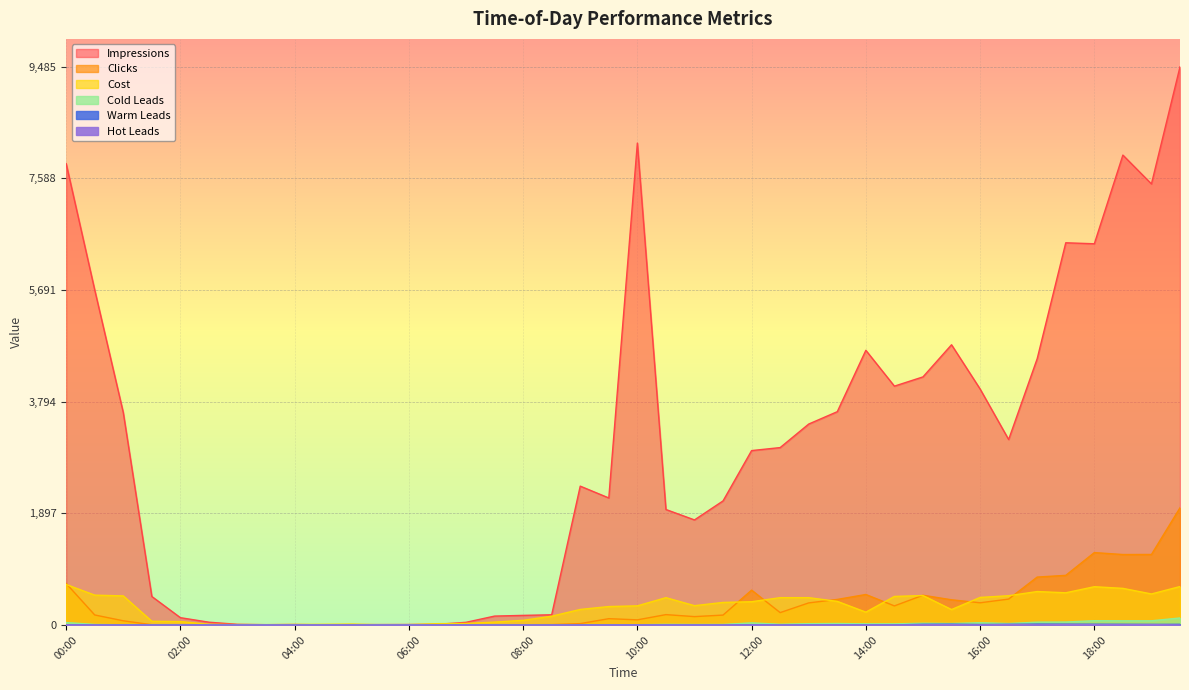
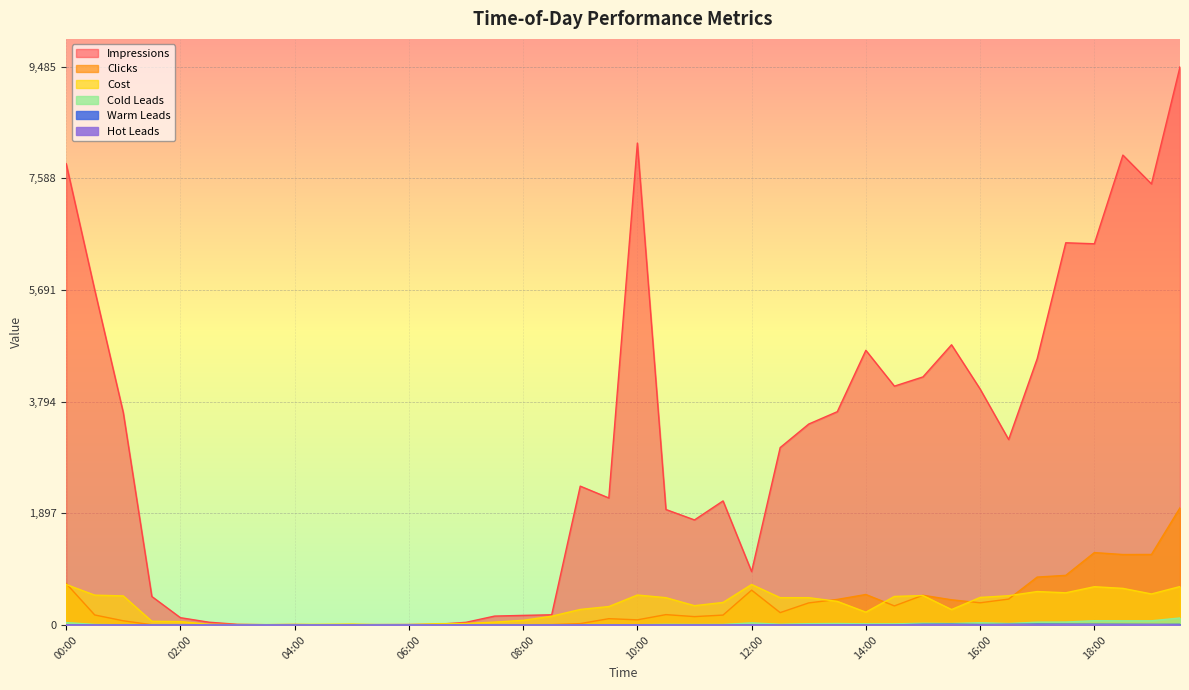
  {
    "Impressions": {
      "00:00": "7,800",
      "02:00": "100",
      "08:00": "200",
      "10:00": "8,200",
-     "12:00": "3,000",
+     "12:00": "900",
      "14:00": "4,700",
      "16:00": "4,000",
      "18:00": "6,500"
    },
    "Clicks": {
      "10:00": "100",
      "12:00": "600",
      "14:00": "500",
      "16:00": "400",
      "18:00": "1,200"
    },
    "Cost": {
      "02:00": "100",
      "08:00": "100",
-     "10:00": "300",
-     "12:00": "400",
+     "10:00": "500",
+     "12:00": "700",
      "14:00": "200",
      "16:00": "500",
      "18:00": "700"
    },
    "Cold Leads": {
      "18:00": "100"
    }
  }
